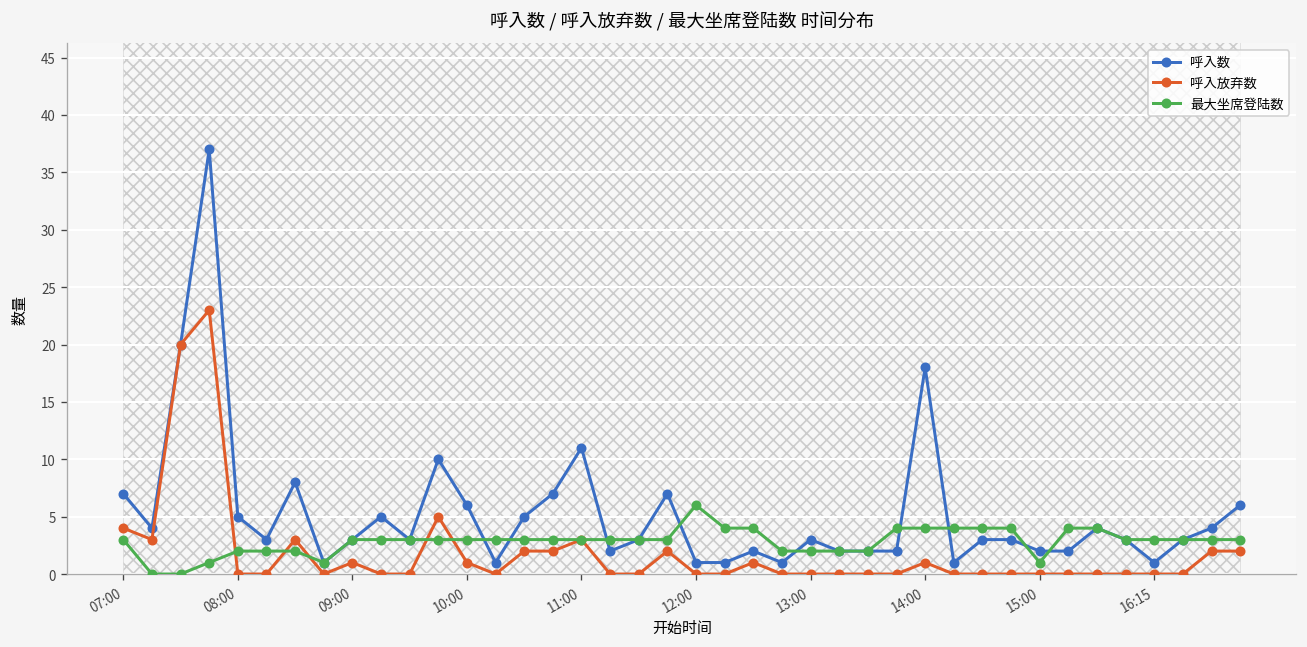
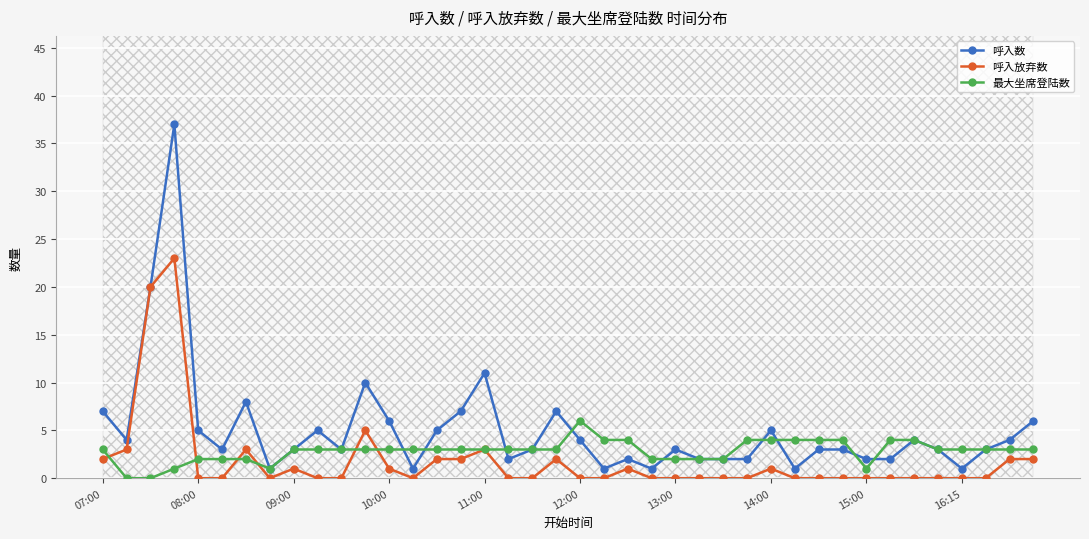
  {
    "呼入数": {
      "07:00": 7,
      "08:00": 5,
      "10:00": 6,
      "11:00": 11,
-     "12:00": 1,
+     "12:00": 4,
      "13:00": 3,
-     "14:00": 18,
+     "14:00": 5,
      "15:00": 2,
      "16:15": 1
    },
    "呼入放弃数": {
-     "07:00": 4,
+     "07:00": 2,
      "08:00": 0,
      "09:00": 1,
      "10:00": 1,
      "12:00": 0,
      "13:00": 0,
      "14:00": 1,
      "15:00": 0,
      "16:15": 0
    },
    "最大坐席登陆数": {
      "07:00": 3,
      "08:00": 2,
      "10:00": 3,
      "12:00": 6,
      "13:00": 2,
      "14:00": 4,
      "15:00": 1,
      "16:15": 3
    }
  }
